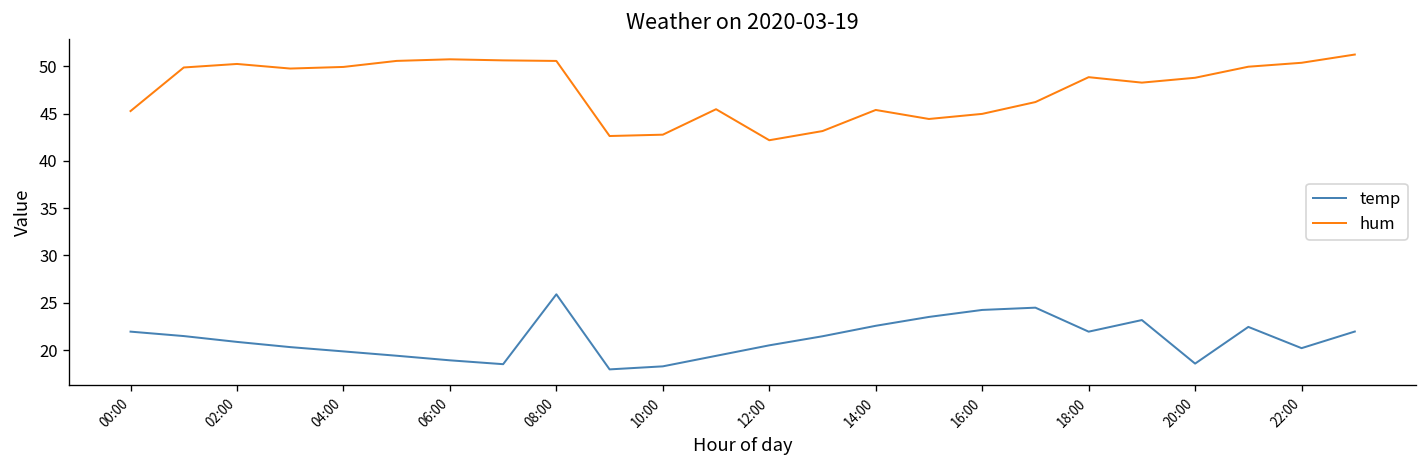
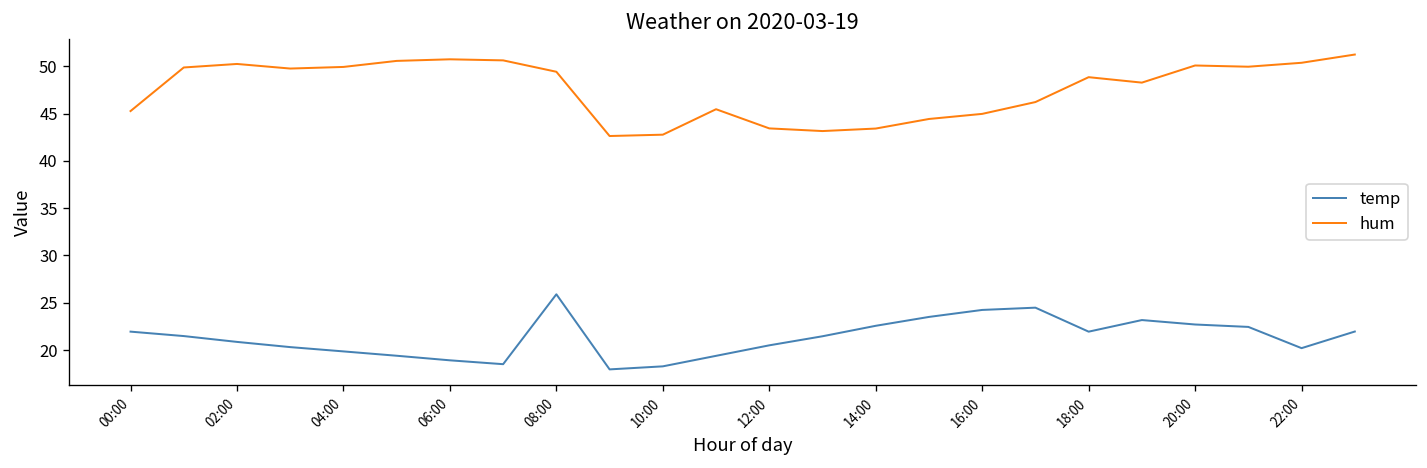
  {
    "temp": {
      "00:00": 22,
      "02:00": 21,
      "04:00": 20,
      "06:00": 19,
      "08:00": 26,
      "10:00": 18,
      "12:00": 21,
      "14:00": 23,
      "16:00": 24,
      "18:00": 22,
-     "20:00": 19,
+     "20:00": 23,
      "22:00": 20
    },
    "hum": {
      "00:00": 45,
      "02:00": 50,
      "04:00": 50,
      "06:00": 51,
-     "08:00": 51,
+     "08:00": 49,
      "10:00": 43,
-     "12:00": 42,
-     "14:00": 45,
+     "12:00": 43,
+     "14:00": 43,
      "16:00": 45,
      "18:00": 49,
-     "20:00": 49,
+     "20:00": 50,
      "22:00": 50
    }
  }
